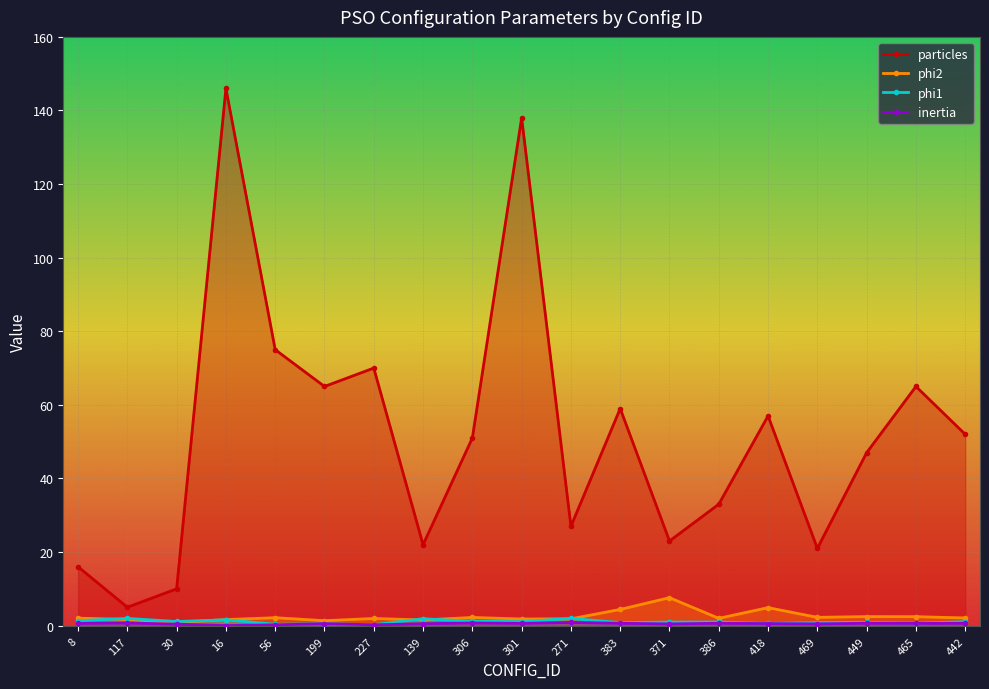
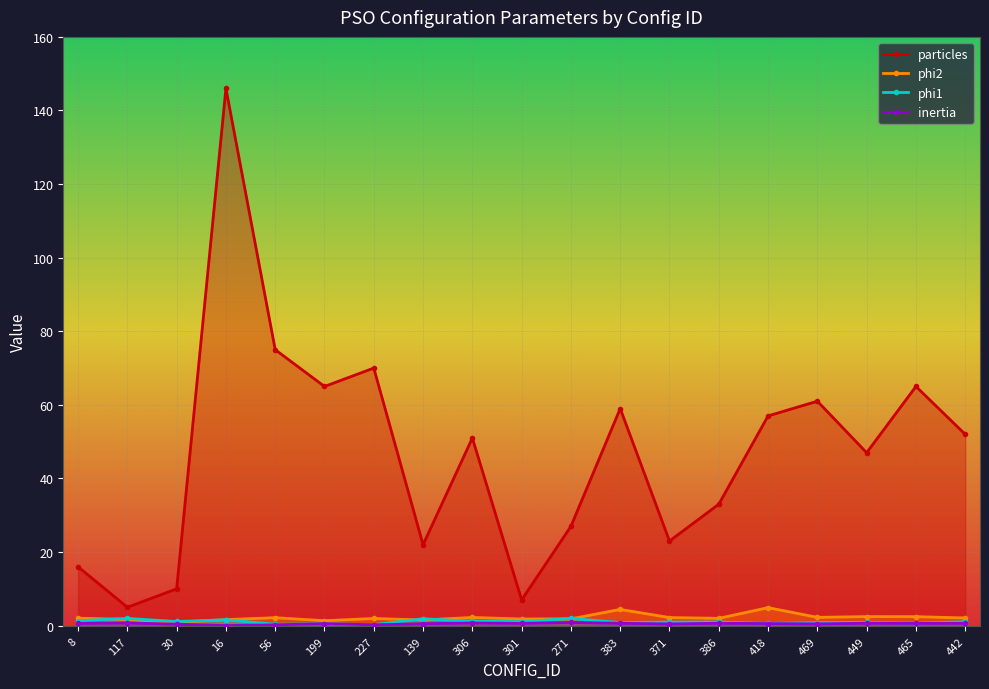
  {
    "particles": {
      "8": 16,
      "117": 5,
      "30": 10,
      "16": 146,
      "56": 75,
      "199": 65,
      "227": 70,
      "139": 22,
      "306": 51,
-     "301": 138,
+     "301": 7,
      "271": 27,
      "383": 59,
      "371": 23,
      "386": 33,
      "418": 57,
-     "469": 21,
+     "469": 61,
      "449": 47,
      "465": 65,
      "442": 52
    },
    "phi2": {
      "56": 2,
      "199": 1,
      "227": 2,
      "306": 2,
      "301": 2,
      "383": 4,
-     "371": 8,
+     "371": 2,
      "386": 2,
      "418": 5,
      "469": 2,
      "449": 2,
      "465": 2,
      "442": 2
    },
    "inertia": {
      "8": 1,
      "117": 1,
      "16": 0,
      "139": 1,
      "271": 1
    }
  }
